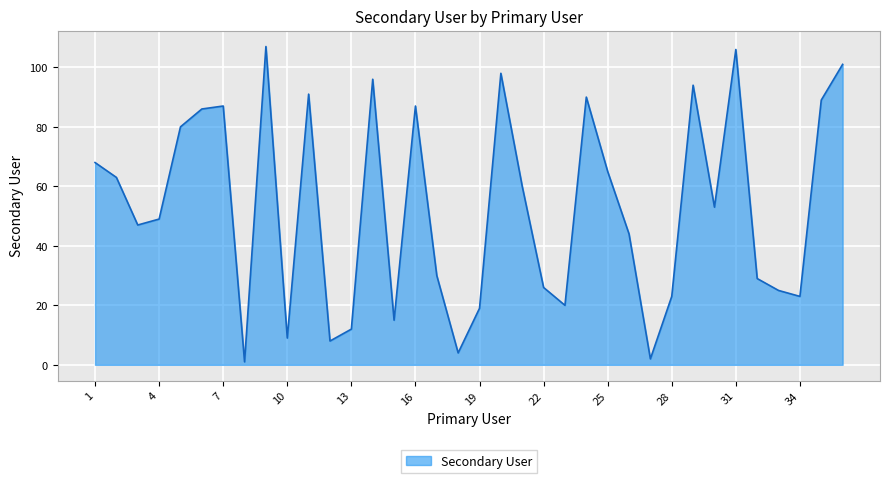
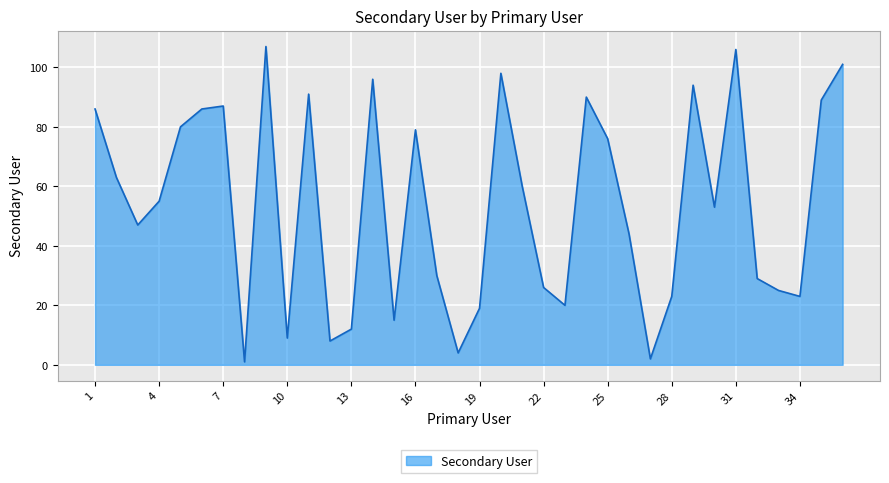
  {
-   "1": 68,
-   "4": 49,
+   "1": 86,
+   "4": 55,
    "7": 87,
    "10": 9,
    "13": 12,
-   "16": 87,
+   "16": 79,
    "19": 19,
    "22": 26,
-   "25": 65,
+   "25": 76,
    "28": 23,
    "31": 106,
    "34": 23
  }
